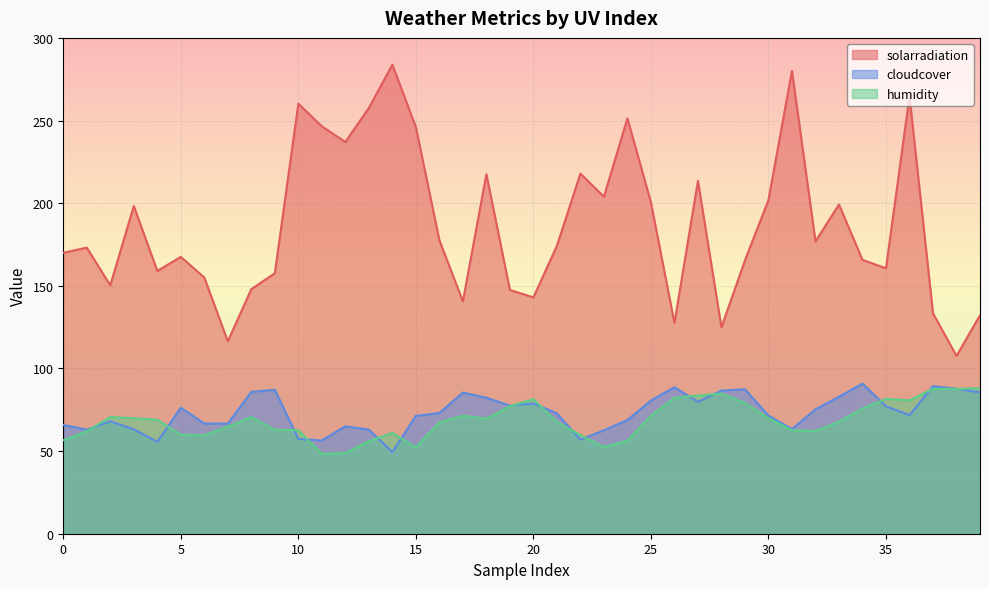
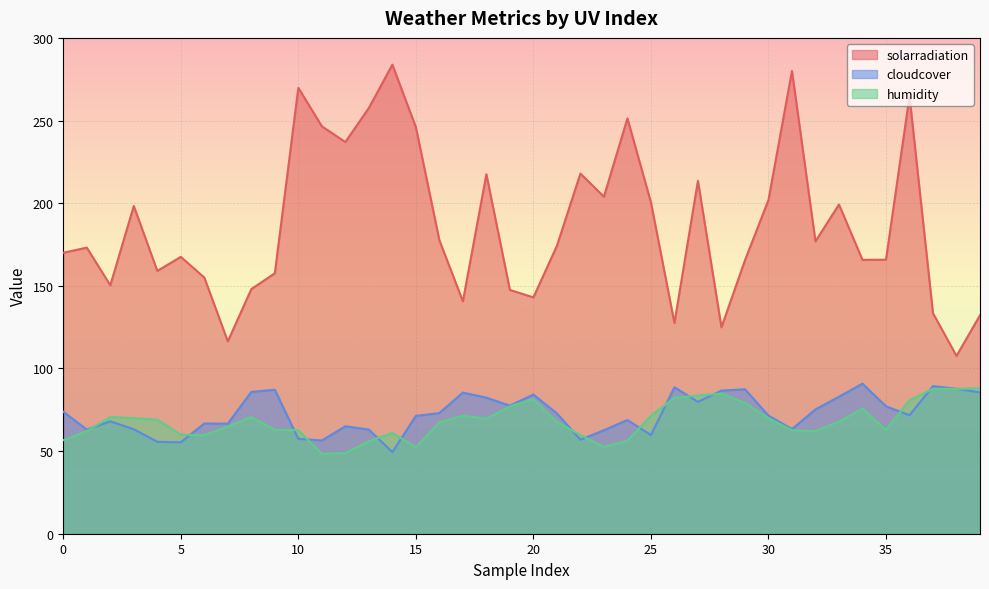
  {
    "solarradiation": {
      "0": 170,
      "5": 168,
-     "10": 260,
+     "10": 270,
      "15": 246,
      "20": 143,
      "25": 201,
      "30": 202,
-     "35": 161
+     "35": 166
    },
    "cloudcover": {
-     "0": 66,
-     "5": 76,
+     "0": 74,
+     "5": 55,
      "10": 57,
      "15": 71,
-     "20": 79,
-     "25": 81,
+     "20": 84,
+     "25": 60,
      "30": 72,
      "35": 77
    },
    "humidity": {
      "0": 57,
      "5": 60,
      "10": 63,
      "15": 52,
      "20": 81,
      "25": 71,
      "30": 70,
-     "35": 82
+     "35": 63
    }
  }
